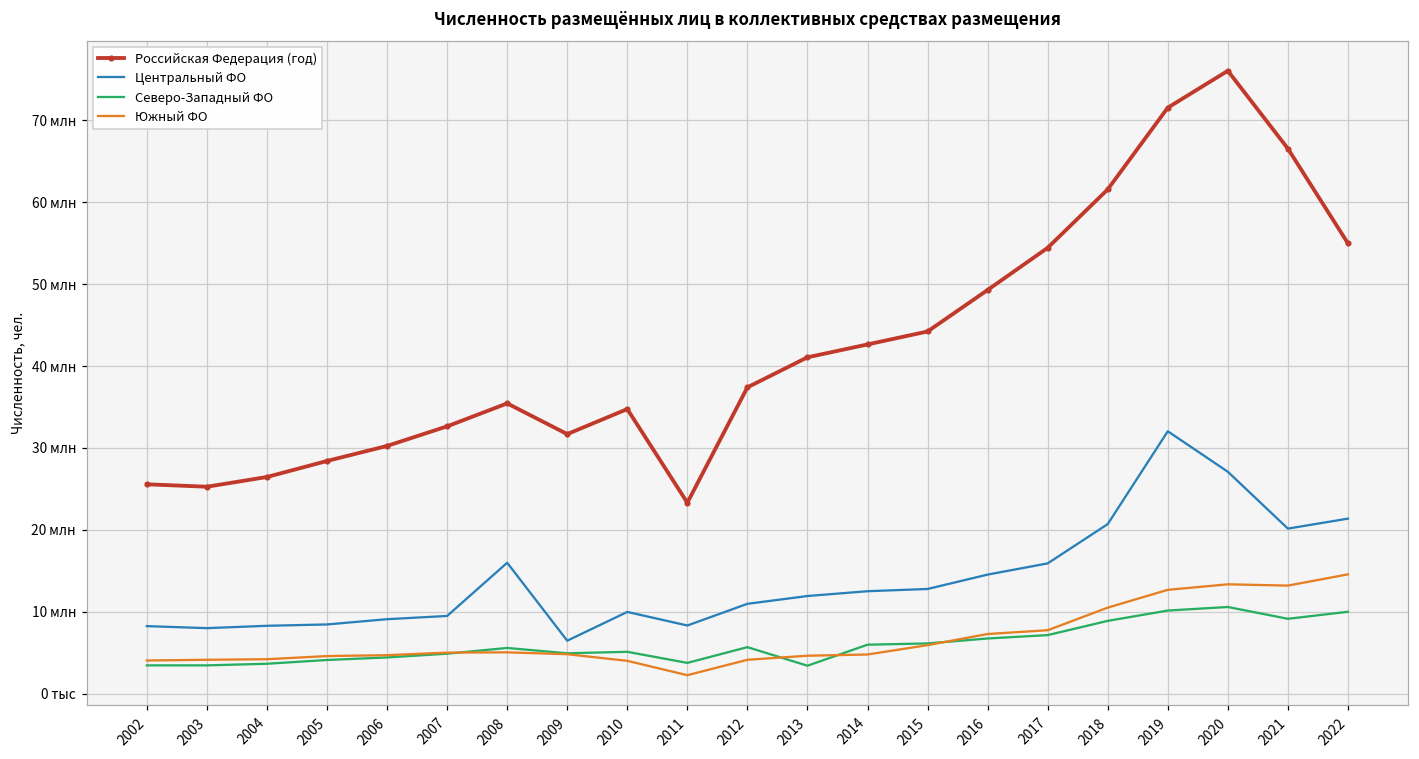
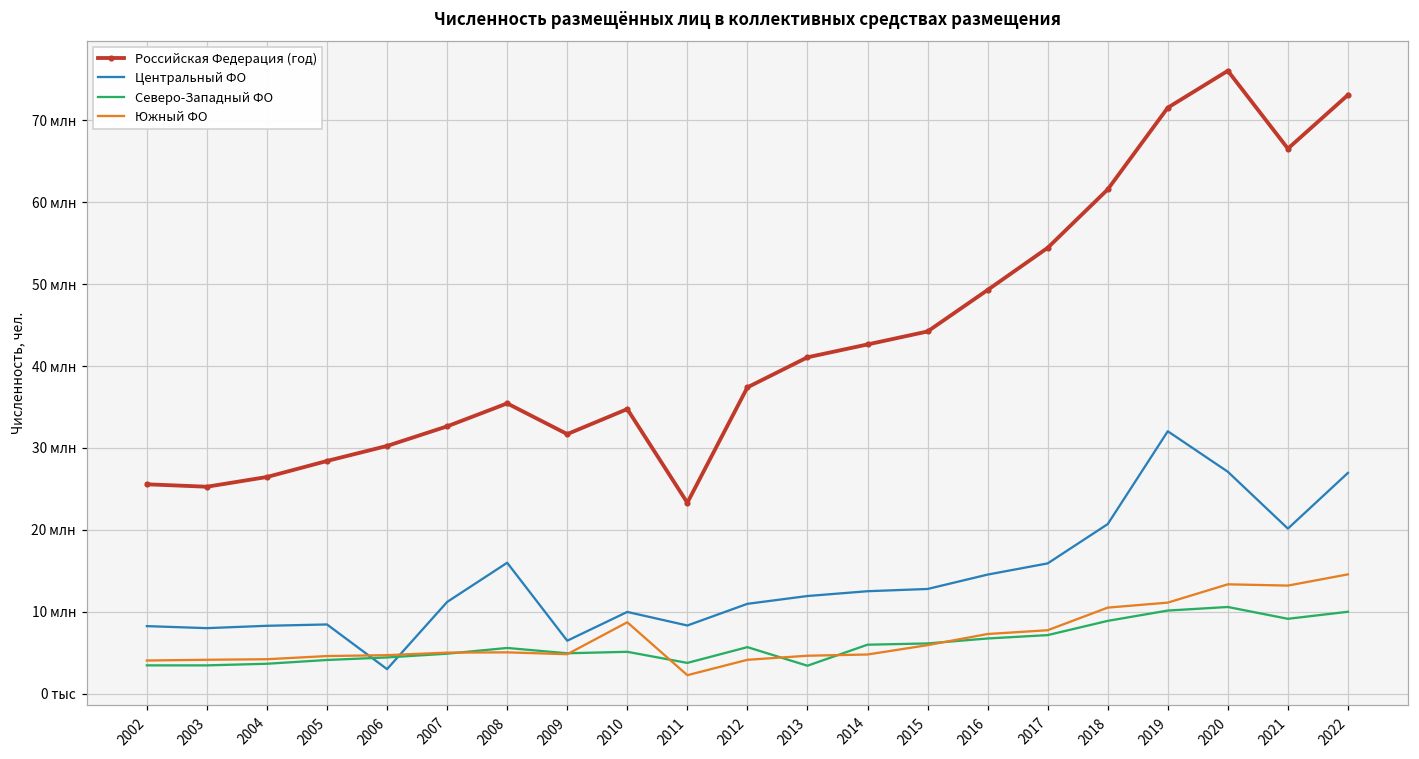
  {
    "Российская Федерация (год)": {
      "2002": "26 млн",
      "2003": "25 млн",
      "2004": "26 млн",
      "2005": "28 млн",
      "2006": "30 млн",
      "2007": "33 млн",
      "2008": "35 млн",
      "2009": "32 млн",
      "2010": "35 млн",
      "2011": "23 млн",
      "2012": "37 млн",
      "2013": "41 млн",
      "2014": "43 млн",
      "2015": "44 млн",
      "2016": "49 млн",
      "2017": "54 млн",
      "2018": "62 млн",
      "2019": "72 млн",
      "2020": "76 млн",
      "2021": "67 млн",
-     "2022": "55 млн"
+     "2022": "73 млн"
    },
    "Центральный ФО": {
      "2002": "8 млн",
      "2003": "8 млн",
      "2004": "8 млн",
      "2005": "8 млн",
-     "2006": "9 млн",
-     "2007": "9 млн",
+     "2006": "3 млн",
+     "2007": "11 млн",
      "2008": "16 млн",
      "2009": "6 млн",
      "2010": "10 млн",
      "2011": "8 млн",
      "2012": "11 млн",
      "2013": "12 млн",
      "2014": "13 млн",
      "2015": "13 млн",
      "2016": "15 млн",
      "2017": "16 млн",
      "2018": "21 млн",
      "2019": "32 млн",
      "2020": "27 млн",
      "2021": "20 млн",
-     "2022": "21 млн"
+     "2022": "27 млн"
    },
    "Северо-Западный ФО": {
      "2002": "3 млн",
      "2003": "3 млн",
      "2004": "4 млн",
      "2005": "4 млн",
      "2008": "6 млн",
      "2010": "5 млн",
      "2011": "4 млн",
      "2012": "6 млн",
      "2013": "3 млн",
      "2014": "6 млн",
      "2016": "7 млн",
      "2017": "7 млн",
      "2018": "9 млн",
      "2019": "10 млн",
      "2020": "11 млн",
      "2021": "9 млн",
      "2022": "10 млн"
    },
    "Южный ФО": {
      "2002": "4 млн",
      "2003": "4 млн",
      "2004": "4 млн",
      "2005": "5 млн",
      "2008": "5 млн",
-     "2010": "4 млн",
+     "2010": "9 млн",
      "2011": "2 млн",
      "2012": "4 млн",
      "2013": "5 млн",
      "2014": "5 млн",
      "2016": "7 млн",
      "2017": "8 млн",
      "2018": "11 млн",
-     "2019": "13 млн",
+     "2019": "11 млн",
      "2020": "13 млн",
      "2021": "13 млн",
      "2022": "15 млн"
    }
  }
